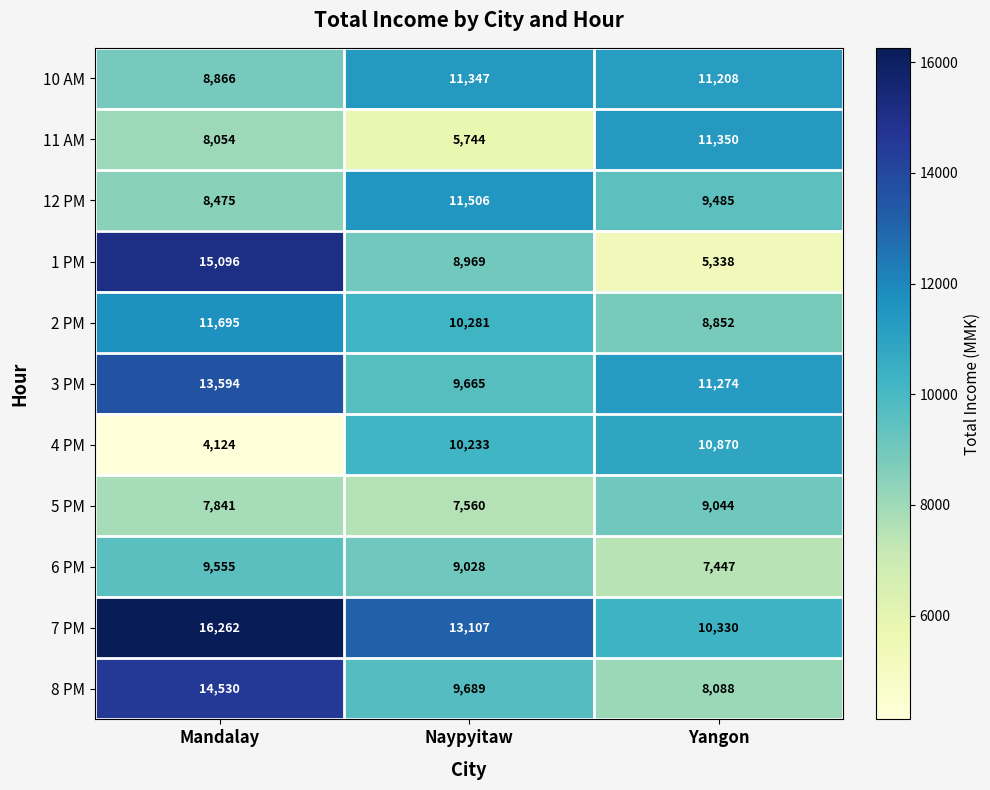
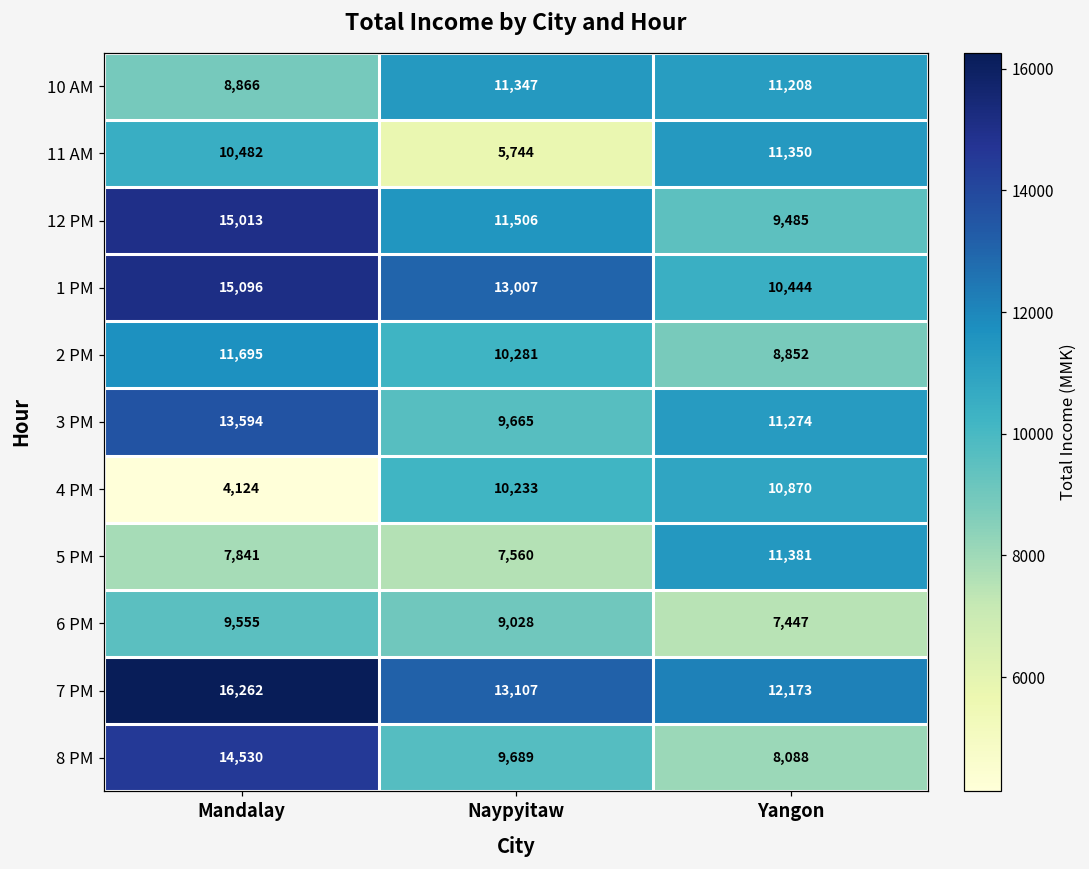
  {
    "10 AM": {
      "Mandalay": "8,866",
      "Naypyitaw": "11,347",
      "Yangon": "11,208"
    },
    "11 AM": {
-     "Mandalay": "8,054",
+     "Mandalay": "10,482",
      "Naypyitaw": "5,744",
      "Yangon": "11,350"
    },
    "12 PM": {
-     "Mandalay": "8,475",
+     "Mandalay": "15,013",
      "Naypyitaw": "11,506",
      "Yangon": "9,485"
    },
    "1 PM": {
      "Mandalay": "15,096",
-     "Naypyitaw": "8,969",
-     "Yangon": "5,338"
+     "Naypyitaw": "13,007",
+     "Yangon": "10,444"
    },
    "2 PM": {
      "Mandalay": "11,695",
      "Naypyitaw": "10,281",
      "Yangon": "8,852"
    },
    "3 PM": {
      "Mandalay": "13,594",
      "Naypyitaw": "9,665",
      "Yangon": "11,274"
    },
    "4 PM": {
      "Mandalay": "4,124",
      "Naypyitaw": "10,233",
      "Yangon": "10,870"
    },
    "5 PM": {
      "Mandalay": "7,841",
      "Naypyitaw": "7,560",
-     "Yangon": "9,044"
+     "Yangon": "11,381"
    },
    "6 PM": {
      "Mandalay": "9,555",
      "Naypyitaw": "9,028",
      "Yangon": "7,447"
    },
    "7 PM": {
      "Mandalay": "16,262",
      "Naypyitaw": "13,107",
-     "Yangon": "10,330"
+     "Yangon": "12,173"
    },
    "8 PM": {
      "Mandalay": "14,530",
      "Naypyitaw": "9,689",
      "Yangon": "8,088"
    }
  }
